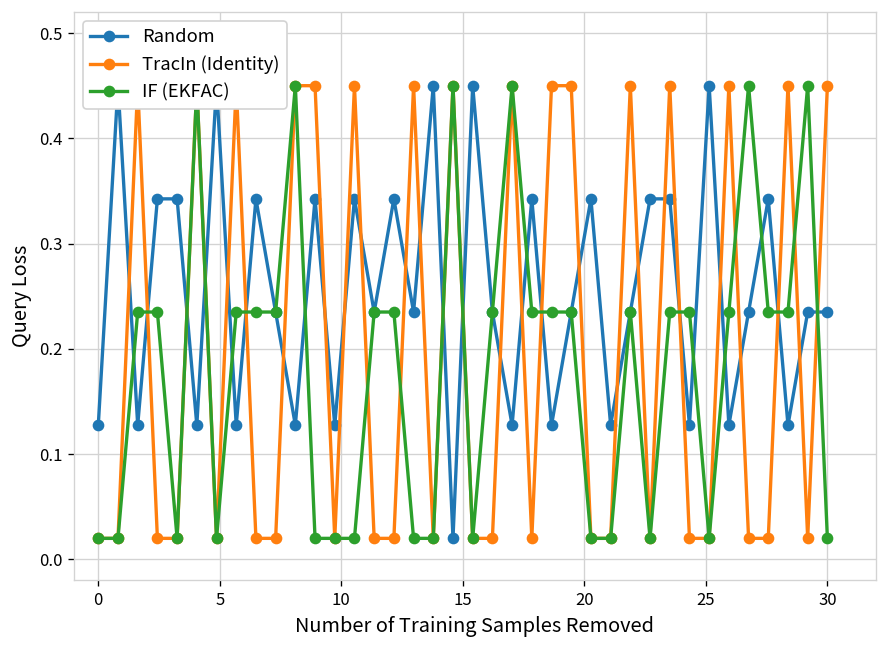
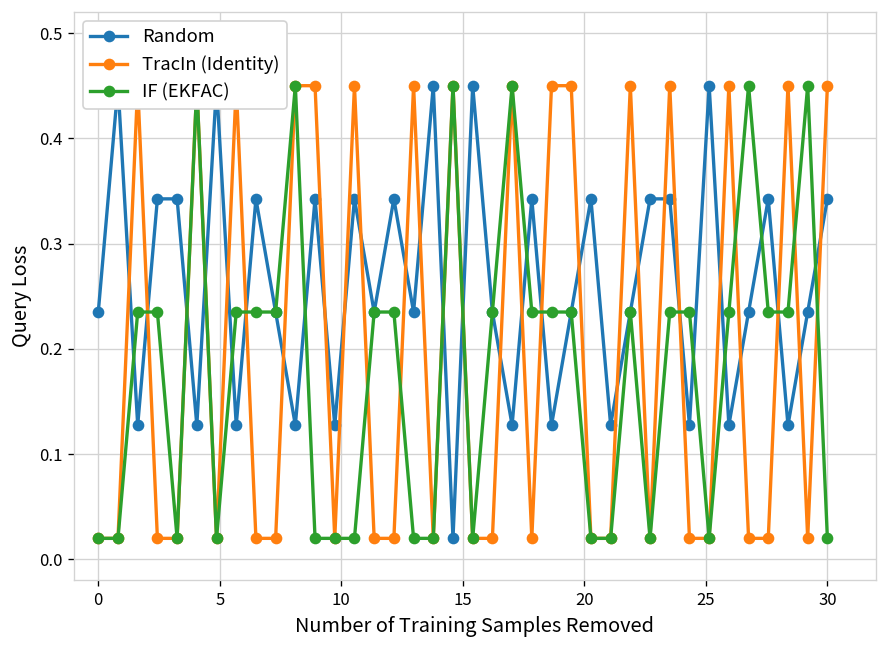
  {
    "Random": {
-     "0": 0.13,
-     "30": 0.24
+     "0": 0.24,
+     "30": 0.34
    },
    "TracIn (Identity)": {
      "30": 0.45
    },
    "IF (EKFAC)": {
      "30": 0.02
    }
  }
